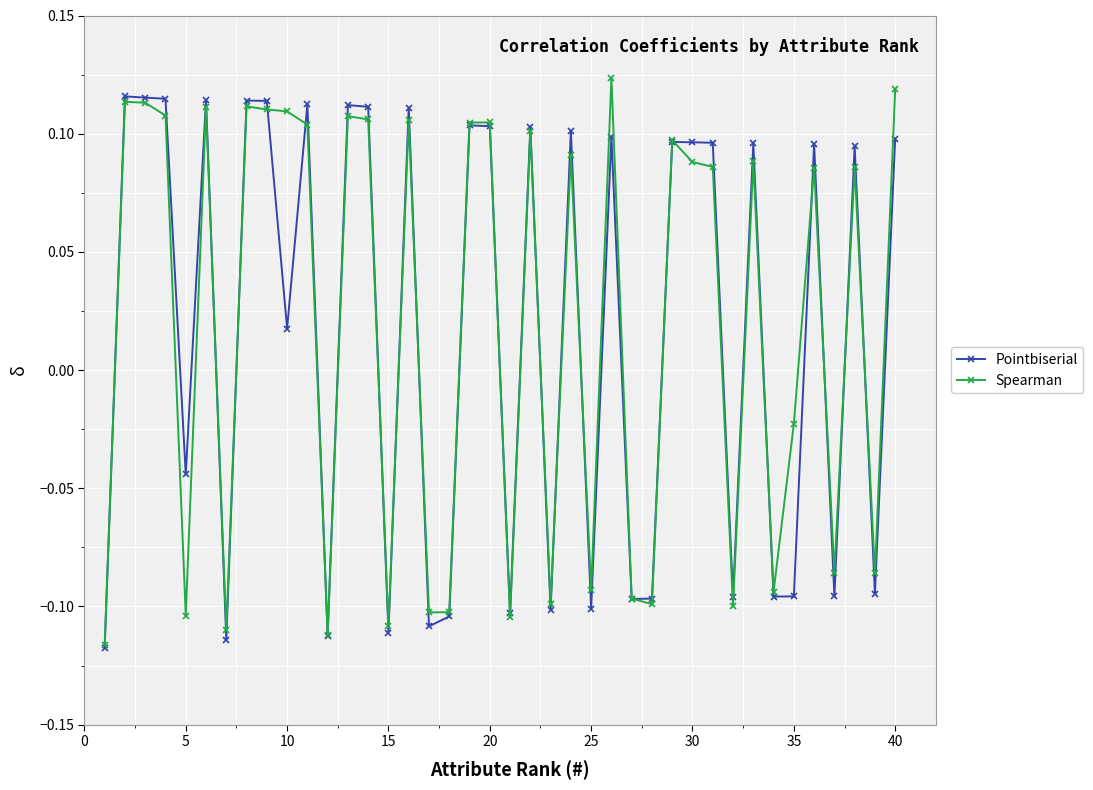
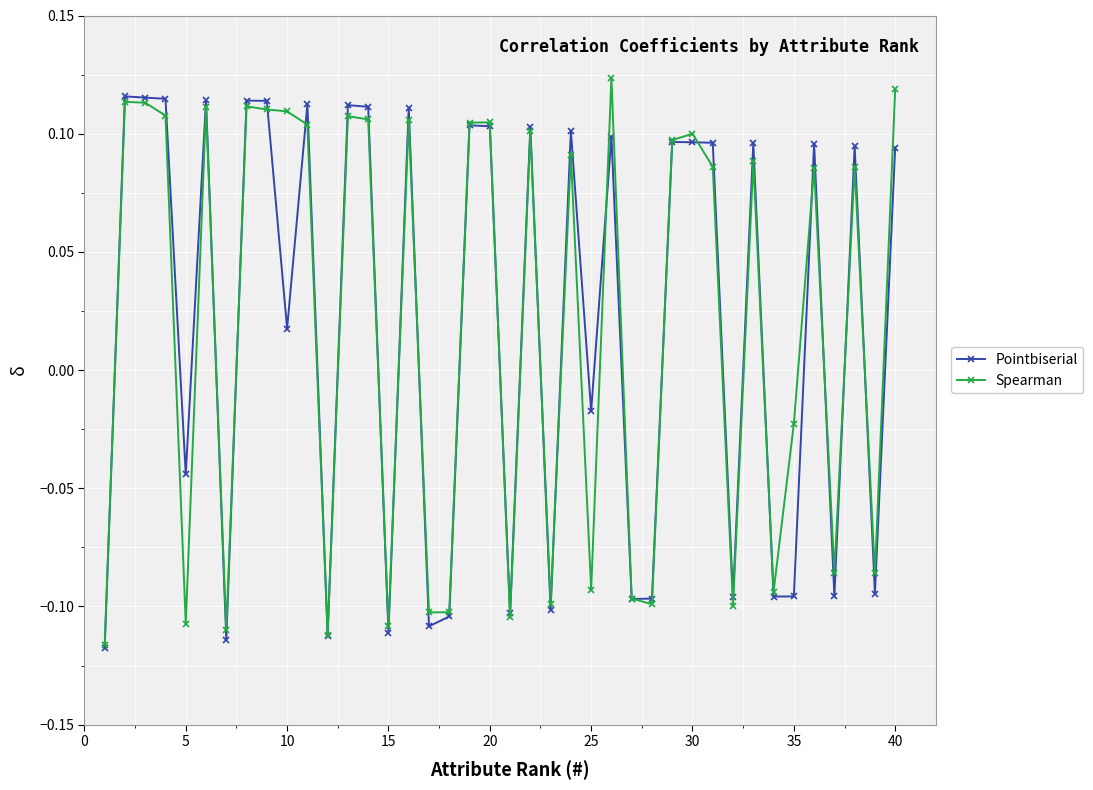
  {
    "Pointbiserial": {
      "5": -0.044,
      "10": 0.018,
      "15": -0.111,
      "20": 0.103,
-     "25": -0.101,
+     "25": -0.017,
      "30": 0.096,
      "35": -0.096,
-     "40": 0.098
+     "40": 0.094
    },
    "Spearman": {
-     "5": -0.104,
+     "5": -0.107,
      "10": 0.109,
      "15": -0.108,
      "20": 0.105,
      "25": -0.093,
-     "30": 0.088,
+     "30": 0.100,
      "35": -0.023,
      "40": 0.119
    }
  }
